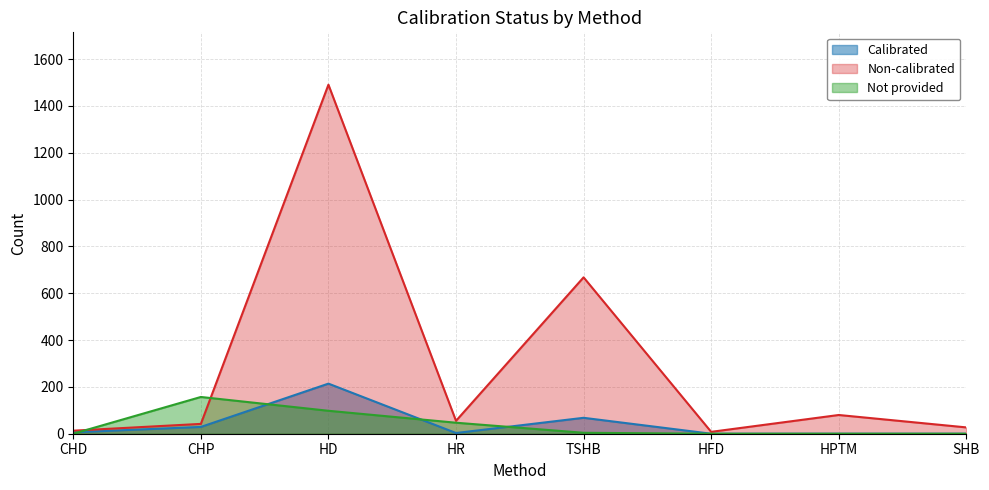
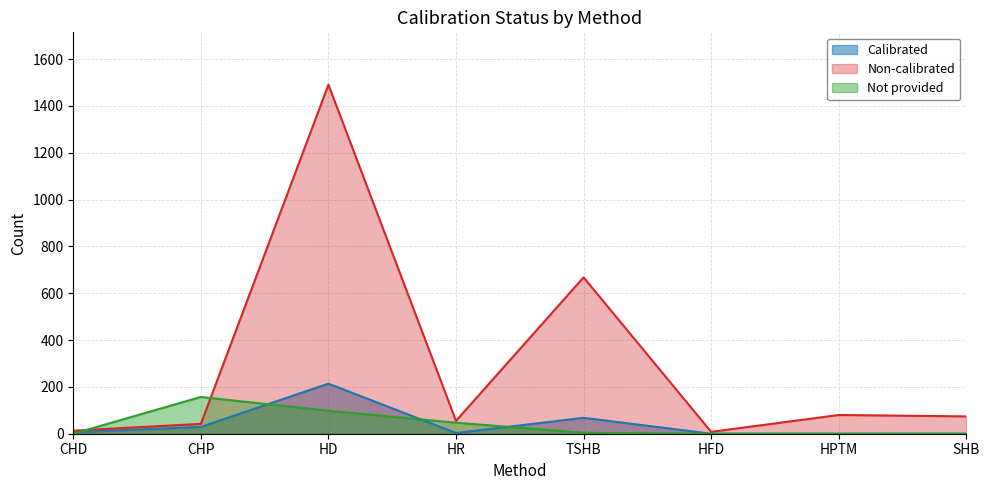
  {
    "Calibrated": {
      "CHP": 30,
      "HD": 210,
      "HR": 0,
      "TSHB": 70
    },
    "Non-calibrated": {
      "CHP": 40,
      "HD": 1490,
      "TSHB": 670,
      "HPTM": 80,
-     "SHB": 30
+     "SHB": 70
    },
    "Not provided": {
      "CHP": 160,
      "HD": 100,
      "TSHB": 0
    }
  }
